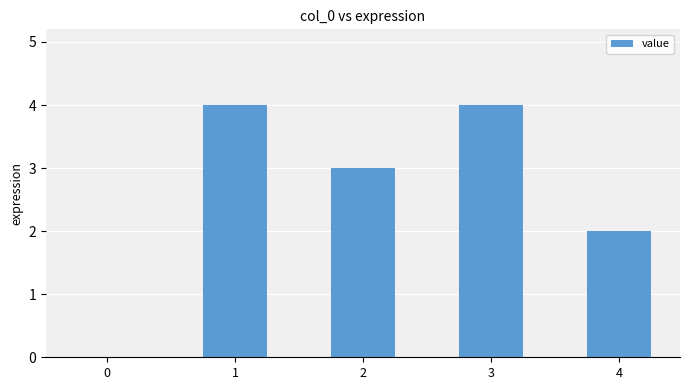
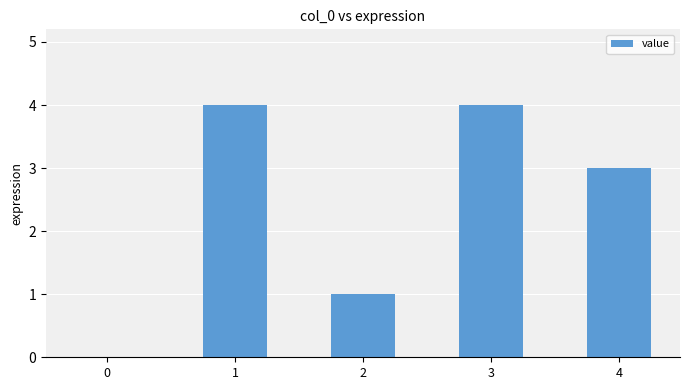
  {
    "0": 0,
    "1": 4,
-   "2": 3,
+   "2": 1,
    "3": 4,
-   "4": 2
+   "4": 3
  }
